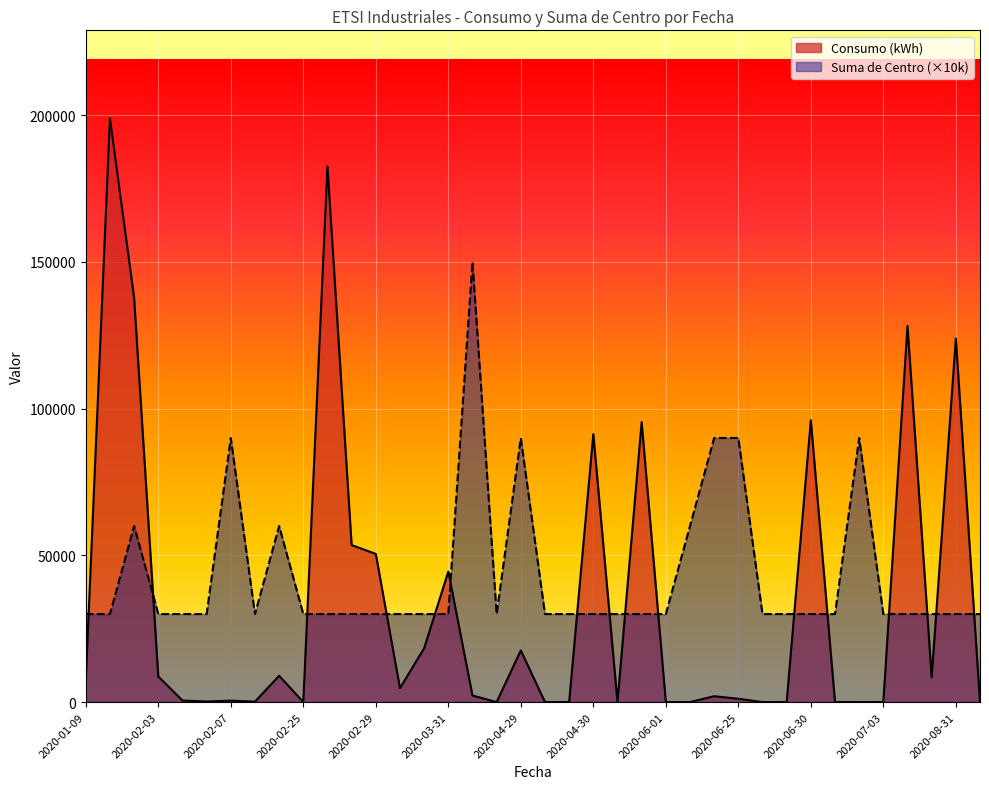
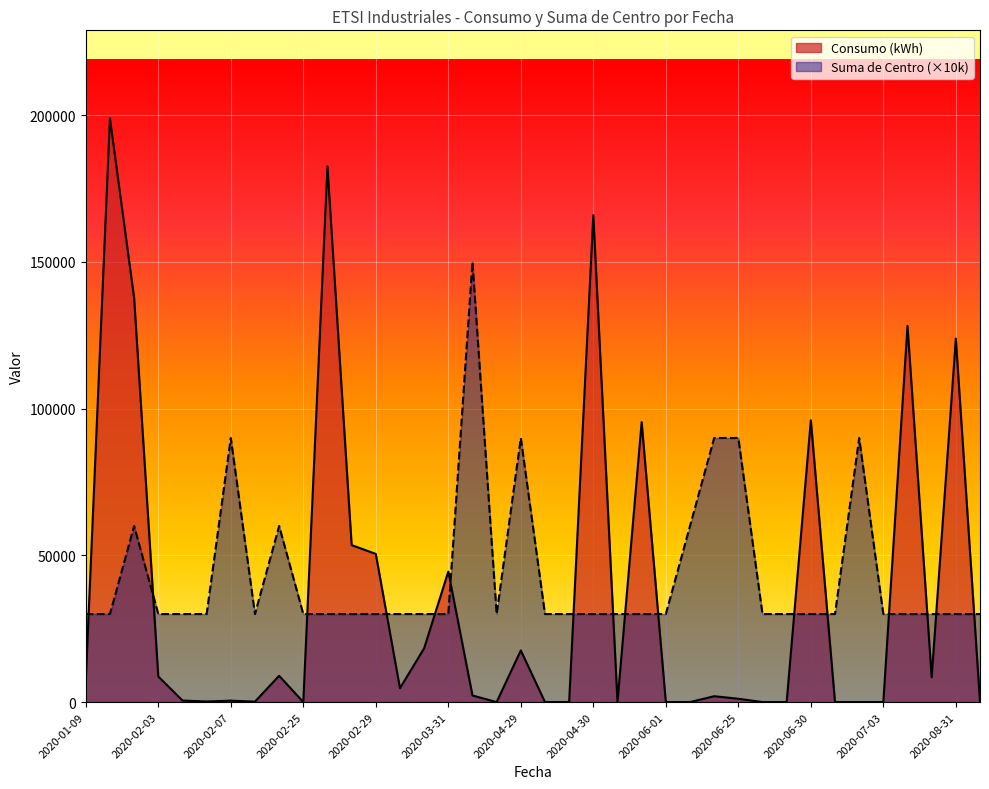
  {
    "Consumo (kWh)": {
      "2020-01-09": 7000,
      "2020-02-03": 9000,
      "2020-03-31": 44000,
-     "2020-04-30": 91000,
+     "2020-04-30": 166000,
      "2020-06-01": 0,
      "2020-07-03": 0,
      "2020-08-31": 124000
    },
    "Suma de Centro (×10k)": {
      "2020-01-09": 30000,
      "2020-02-03": 30000,
      "2020-03-31": 30000,
      "2020-04-30": 30000,
      "2020-06-01": 30000,
      "2020-07-03": 30000,
      "2020-08-31": 30000
    }
  }
